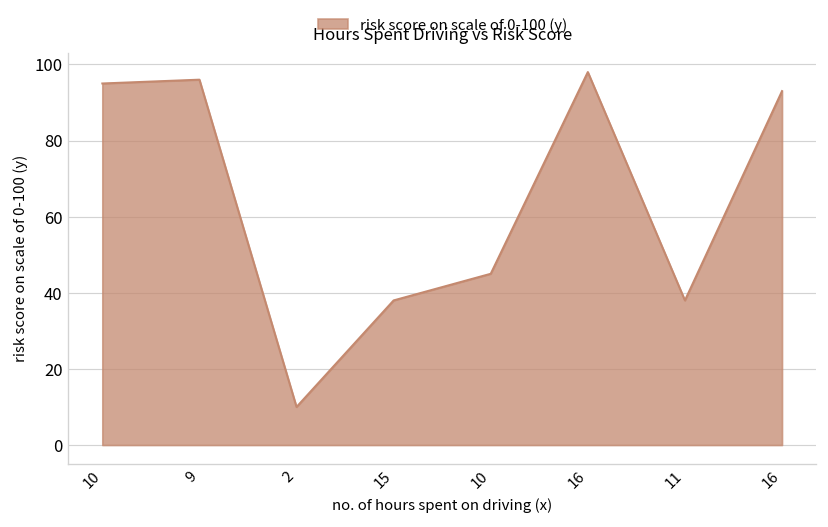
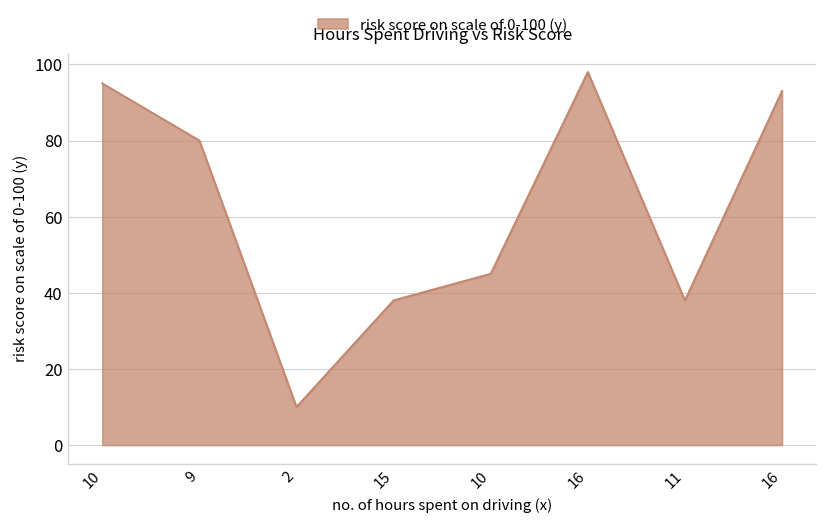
  {
-   "9": 96,
+   "9": 80,
    "2": 10,
    "15": 38,
    "11": 38
  }
